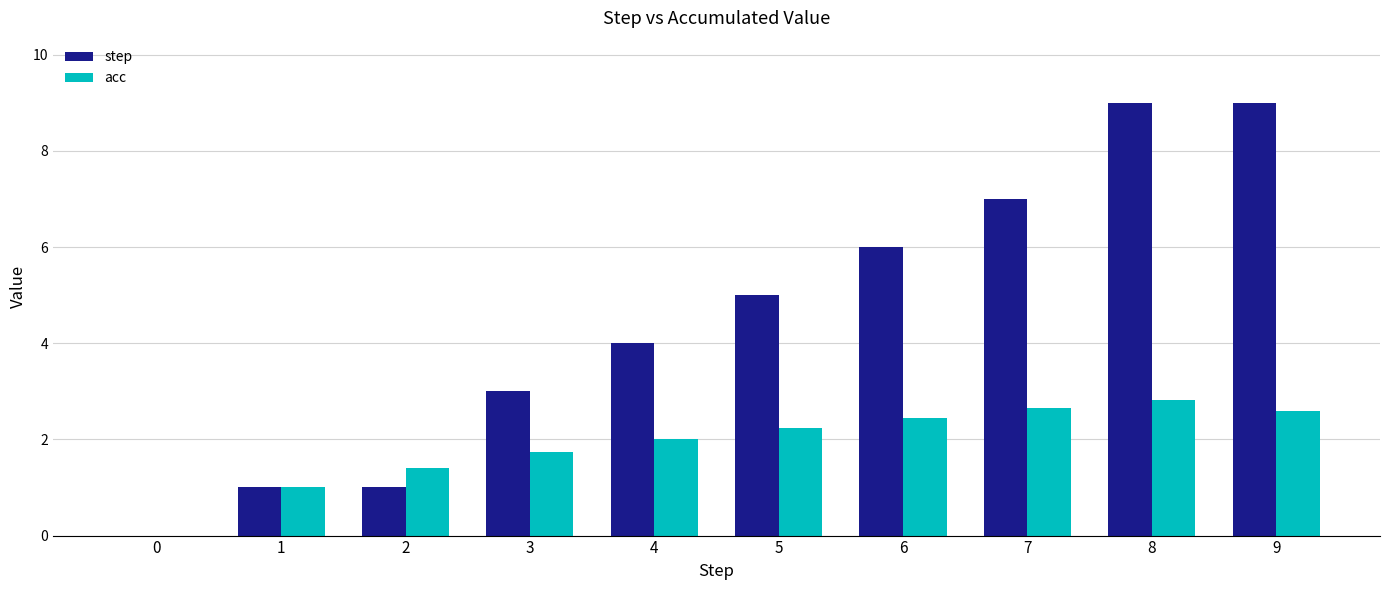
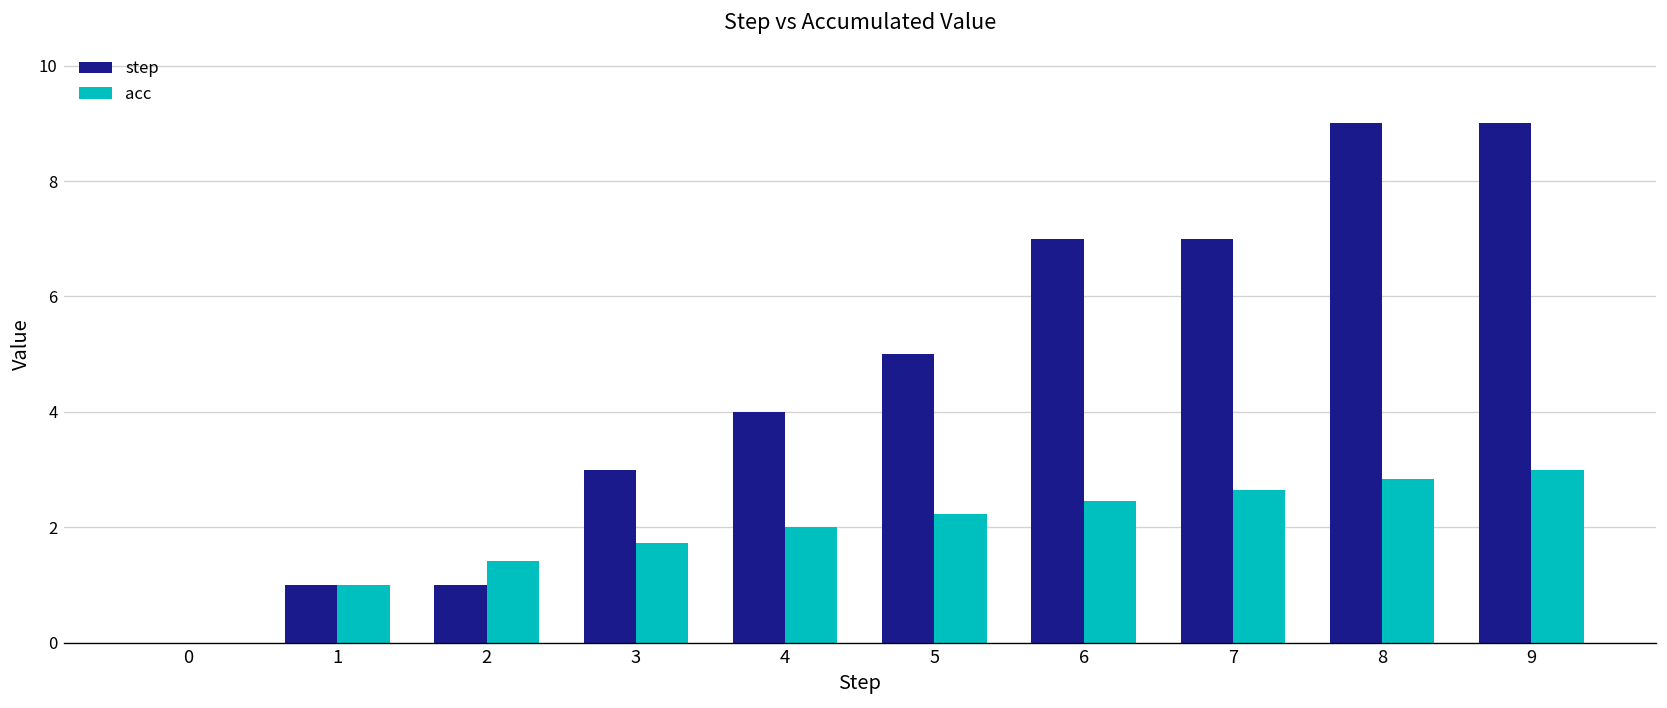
  {
    "step": {
      "0": 0,
      "1": 1,
      "2": 1,
      "3": 3,
      "4": 4,
      "5": 5,
-     "6": 6,
+     "6": 7,
      "7": 7,
      "8": 9,
      "9": 9
    },
    "acc": {
      "0": 0.0,
      "1": 1.0,
      "2": 1.4,
      "3": 1.7,
      "4": 2.0,
      "5": 2.2,
      "6": 2.4,
      "7": 2.6,
      "8": 2.8,
-     "9": 2.6
+     "9": 3.0
    }
  }
